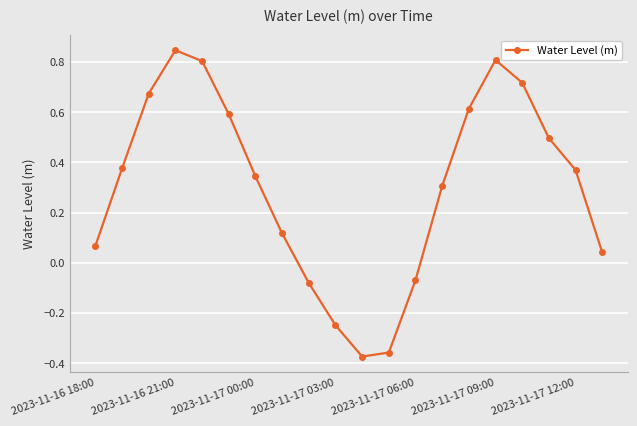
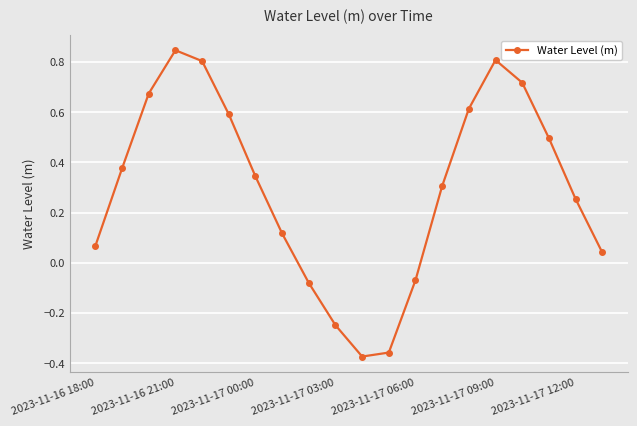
  {
    "2023-11-16 18:00": 0.07,
    "2023-11-16 21:00": 0.85,
    "2023-11-17 00:00": 0.34,
    "2023-11-17 03:00": -0.25,
    "2023-11-17 06:00": -0.07,
    "2023-11-17 09:00": 0.81,
-   "2023-11-17 12:00": 0.37
+   "2023-11-17 12:00": 0.25
  }
